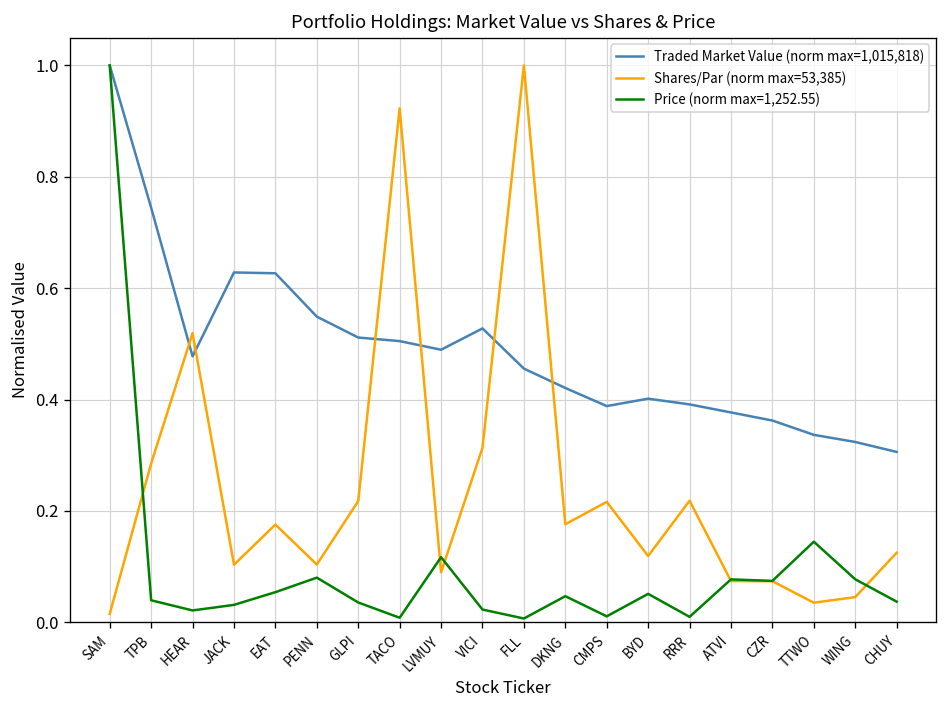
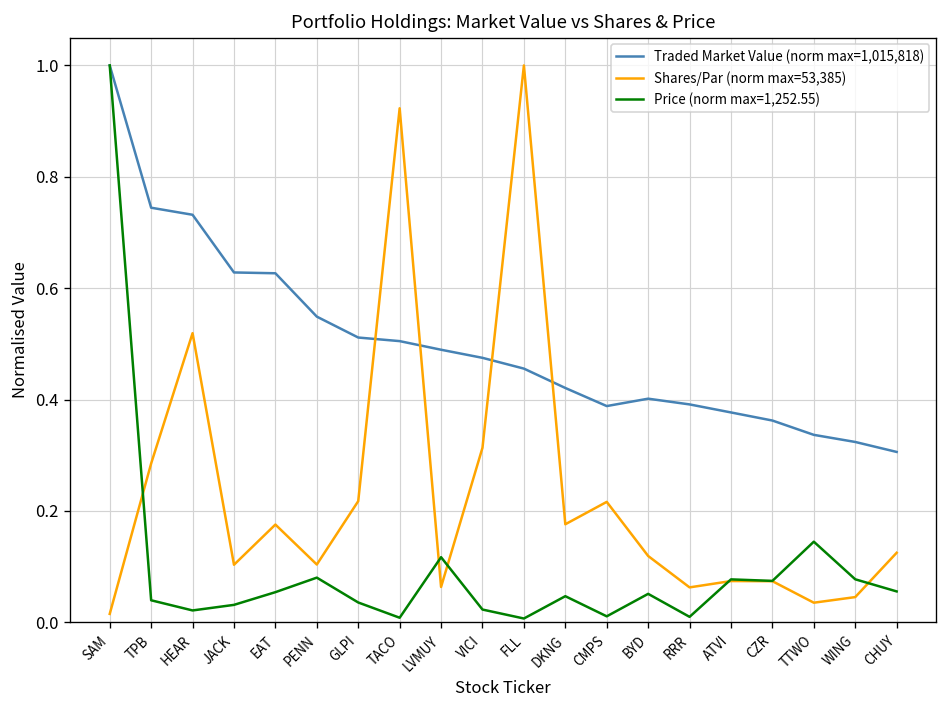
  {
    "Traded Market Value (norm max=1,015,818)": {
      "TPB": 0.74,
-     "HEAR": 0.48,
+     "HEAR": 0.73,
      "JACK": 0.63,
      "EAT": 0.63,
      "PENN": 0.55,
      "GLPI": 0.51,
      "TACO": 0.51,
      "LVMUY": 0.49,
-     "VICI": 0.53,
+     "VICI": 0.47,
      "FLL": 0.46,
      "DKNG": 0.42,
      "CMPS": 0.39,
      "BYD": 0.40,
      "RRR": 0.39,
      "ATVI": 0.38,
      "CZR": 0.36,
      "TTWO": 0.34,
      "WING": 0.32,
      "CHUY": 0.31
    },
    "Shares/Par (norm max=53,385)": {
      "SAM": 0.02,
      "TPB": 0.29,
      "HEAR": 0.52,
      "JACK": 0.10,
      "EAT": 0.18,
      "PENN": 0.10,
      "GLPI": 0.22,
      "TACO": 0.92,
-     "LVMUY": 0.09,
+     "LVMUY": 0.06,
      "VICI": 0.31,
      "FLL": 1.00,
      "DKNG": 0.18,
      "CMPS": 0.22,
      "BYD": 0.12,
-     "RRR": 0.22,
+     "RRR": 0.06,
      "TTWO": 0.04,
      "WING": 0.05,
      "CHUY": 0.12
    },
    "Price (norm max=1,252.55)": {
      "TPB": 0.04,
      "HEAR": 0.02,
      "JACK": 0.03,
      "EAT": 0.05,
      "PENN": 0.08,
      "GLPI": 0.04,
      "TACO": 0.01,
      "LVMUY": 0.12,
      "VICI": 0.02,
      "FLL": 0.01,
      "DKNG": 0.05,
      "CMPS": 0.01,
      "BYD": 0.05,
      "RRR": 0.01,
      "TTWO": 0.14,
      "WING": 0.08,
-     "CHUY": 0.04
+     "CHUY": 0.06
    }
  }
